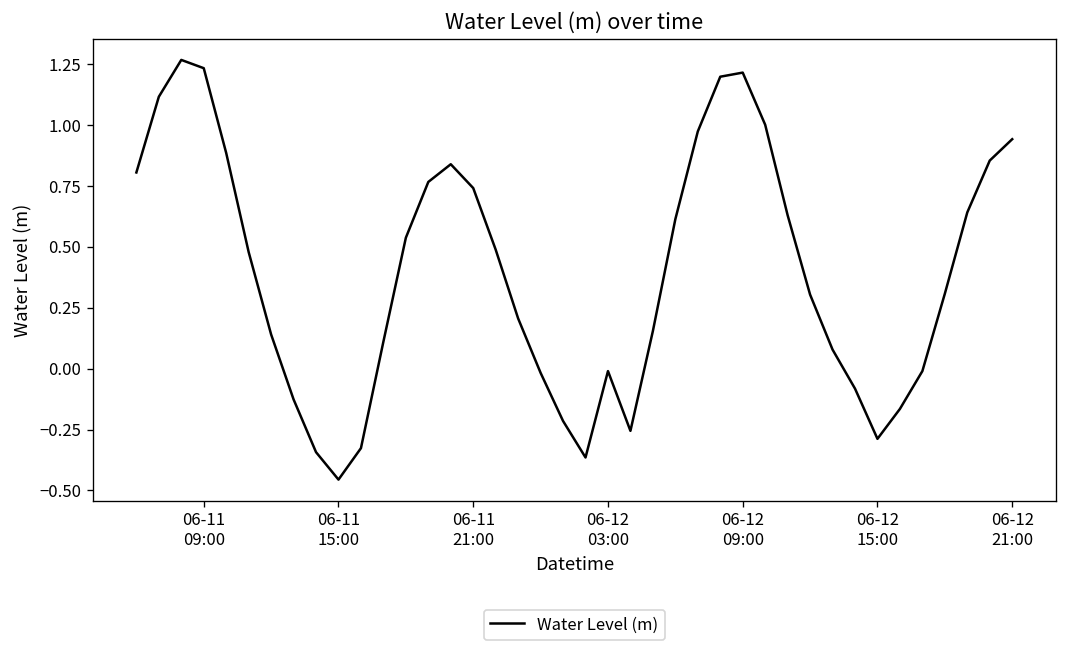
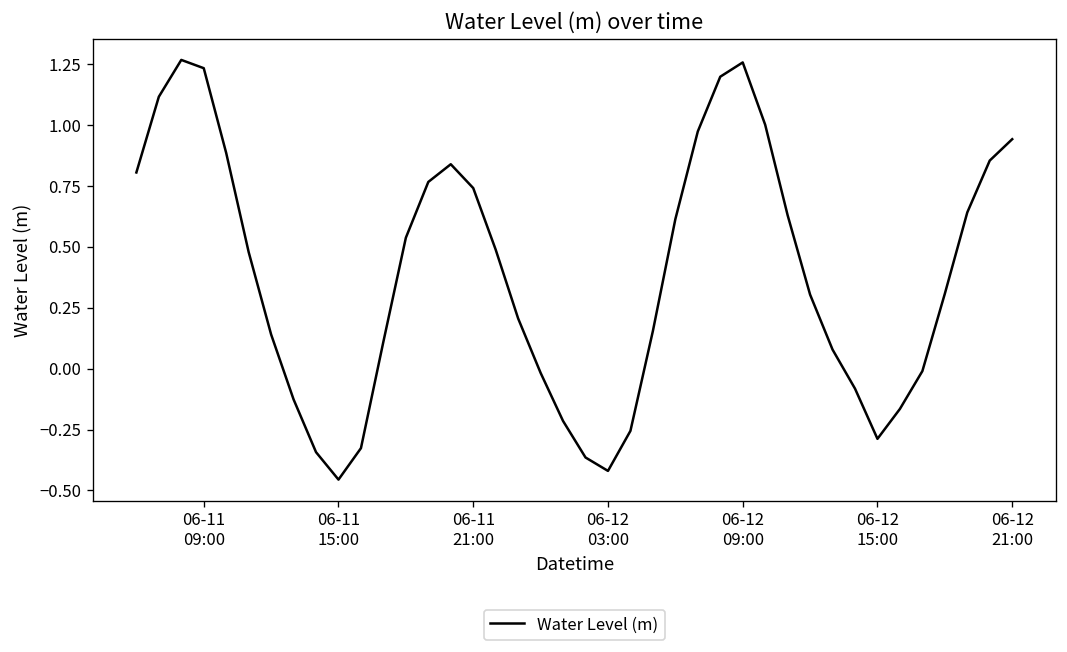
  {
    "06-11 09:00": 1.23,
    "06-11 15:00": -0.46,
    "06-11 21:00": 0.74,
-   "06-12 03:00": -0.01,
-   "06-12 09:00": 1.22,
+   "06-12 03:00": -0.42,
+   "06-12 09:00": 1.26,
    "06-12 15:00": -0.29,
    "06-12 21:00": 0.94
  }
